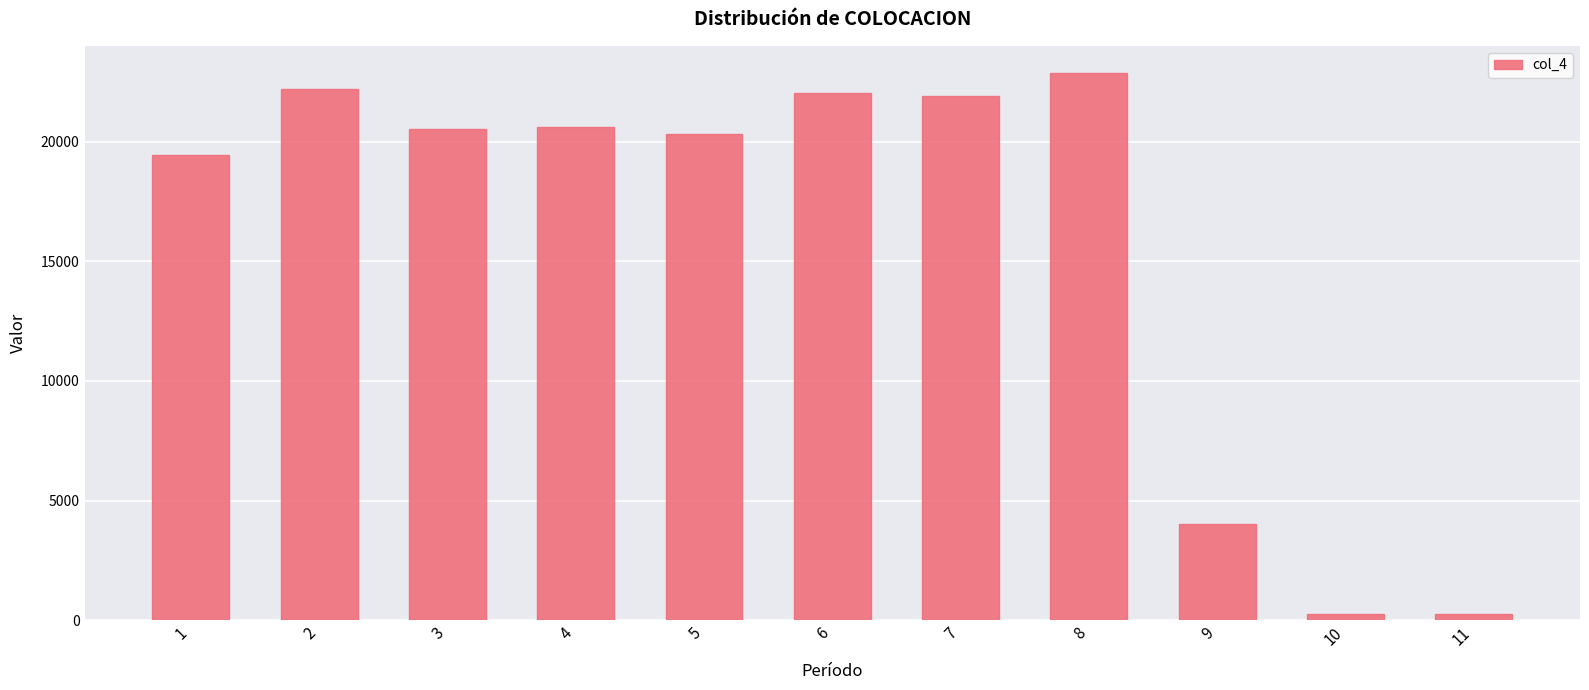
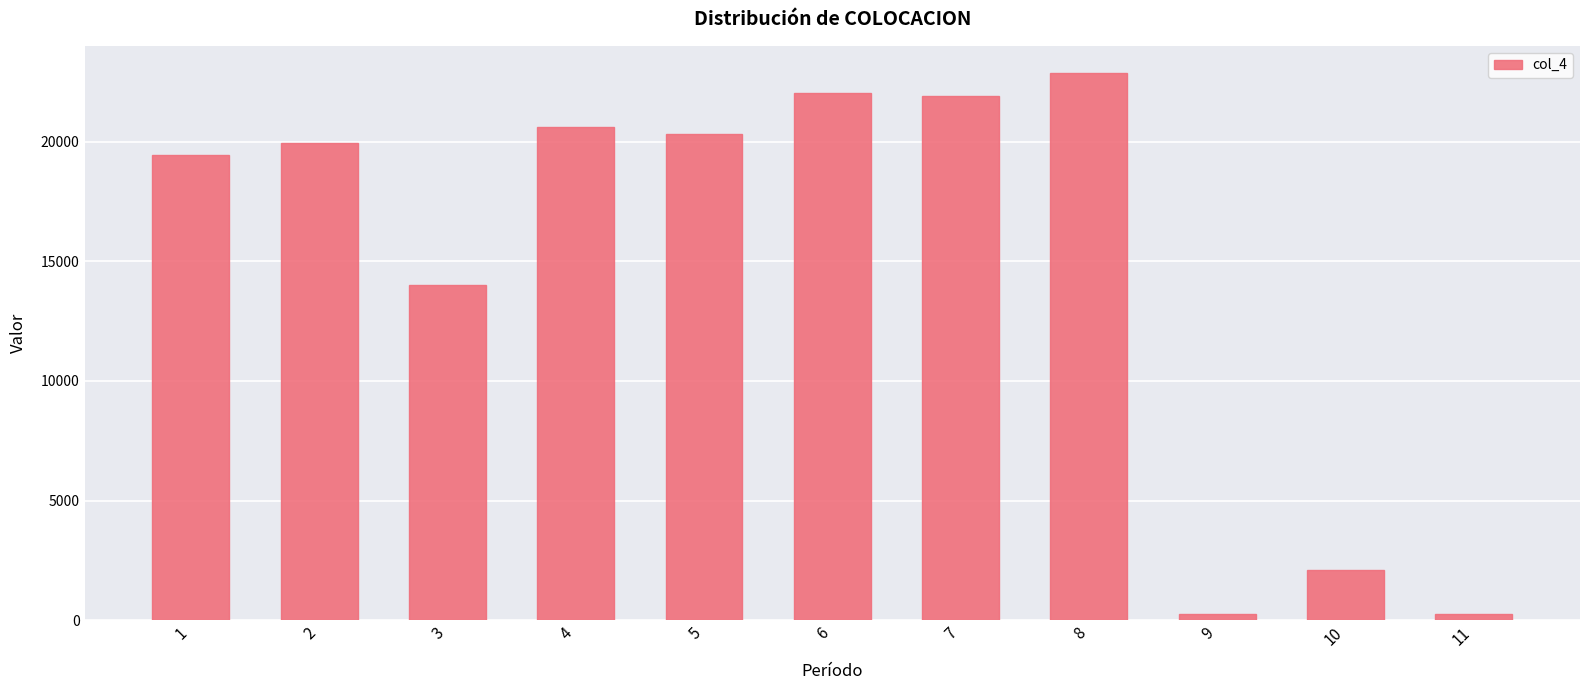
  {
    "1": 19400,
-   "2": 22200,
-   "3": 20500,
+   "2": 20000,
+   "3": 14000,
    "4": 20600,
    "5": 20300,
    "6": 22000,
    "7": 21900,
    "8": 22900,
-   "9": 4000,
-   "10": 200,
+   "9": 200,
+   "10": 2100,
    "11": 300
  }
